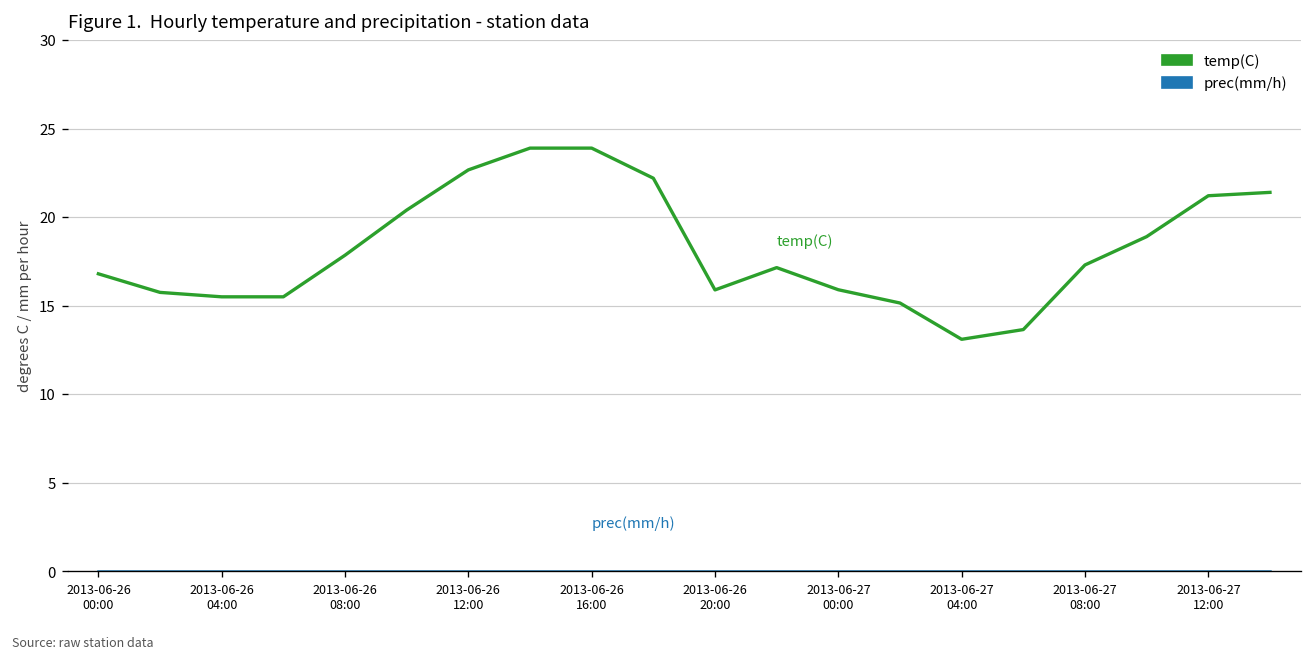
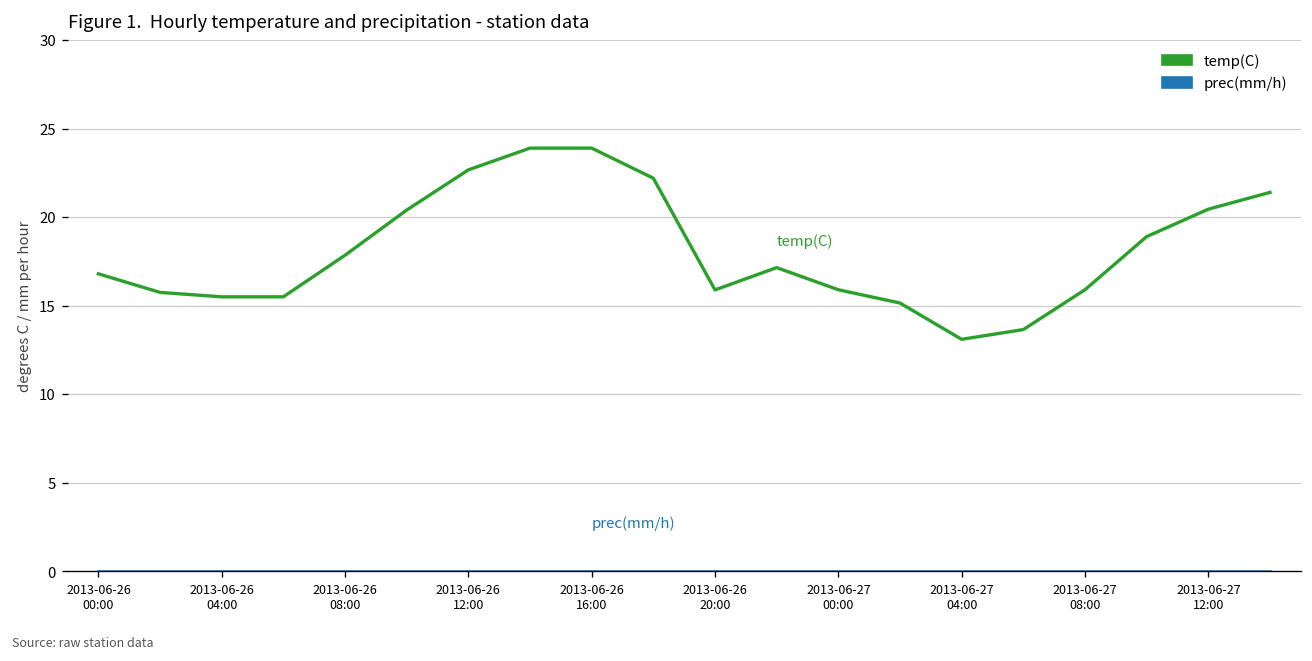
  {
    "temp(C)": {
      "2013-06-26 00:00": 16.8,
      "2013-06-26 04:00": 15.5,
      "2013-06-26 08:00": 17.9,
      "2013-06-26 12:00": 22.7,
      "2013-06-26 16:00": 23.9,
      "2013-06-26 20:00": 15.9,
      "2013-06-27 00:00": 15.9,
      "2013-06-27 04:00": 13.1,
-     "2013-06-27 08:00": 17.3,
-     "2013-06-27 12:00": 21.2
+     "2013-06-27 08:00": 15.9,
+     "2013-06-27 12:00": 20.5
    },
    "prec(mm/h)": {
      "2013-06-26 00:00": 0.0,
      "2013-06-26 04:00": 0.0,
      "2013-06-26 08:00": 0.0,
      "2013-06-26 12:00": 0.0,
      "2013-06-26 16:00": 0.0,
      "2013-06-26 20:00": 0.0,
      "2013-06-27 00:00": 0.0,
      "2013-06-27 04:00": 0.0,
      "2013-06-27 08:00": 0.0,
      "2013-06-27 12:00": 0.0
    }
  }
